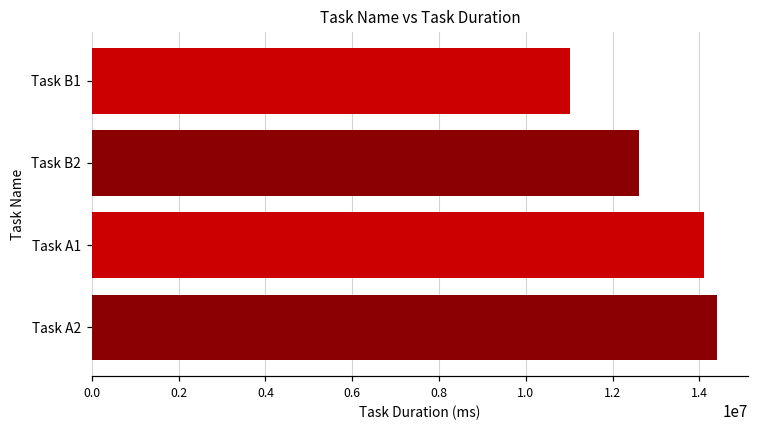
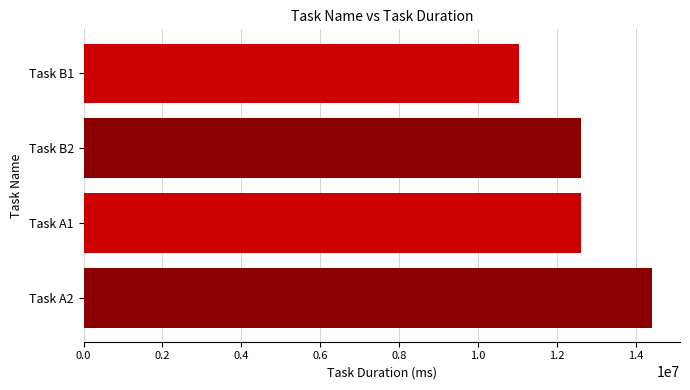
  {
    "Task B1": 11000000,
    "Task B2": 12600000,
-   "Task A1": 14100000,
+   "Task A1": 12600000,
    "Task A2": 14400000
  }
